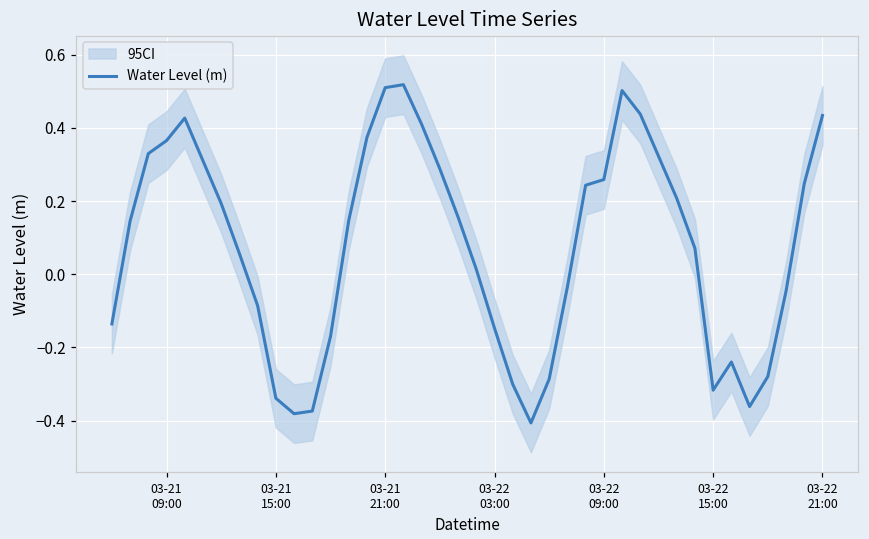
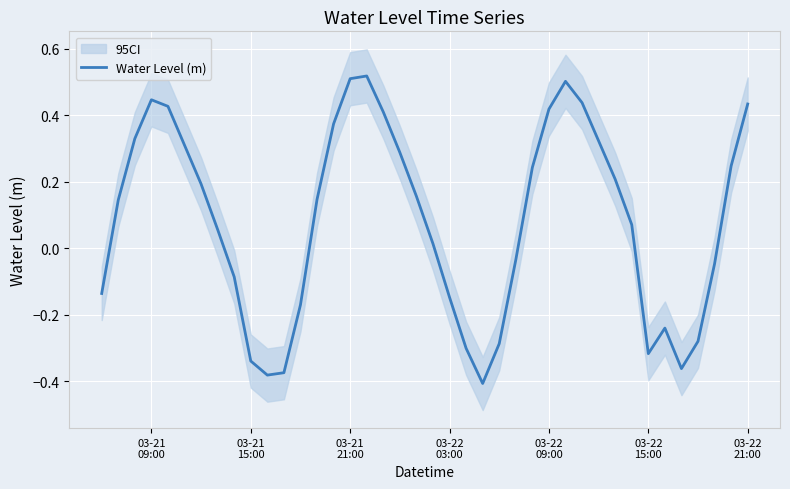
  {
    "Water Level (m)": {
-     "03-21 09:00": 0.37,
+     "03-21 09:00": 0.45,
      "03-21 15:00": -0.34,
      "03-21 21:00": 0.51,
      "03-22 03:00": -0.15,
-     "03-22 09:00": 0.26,
+     "03-22 09:00": 0.42,
      "03-22 15:00": -0.32,
      "03-22 21:00": 0.43
    }
  }
